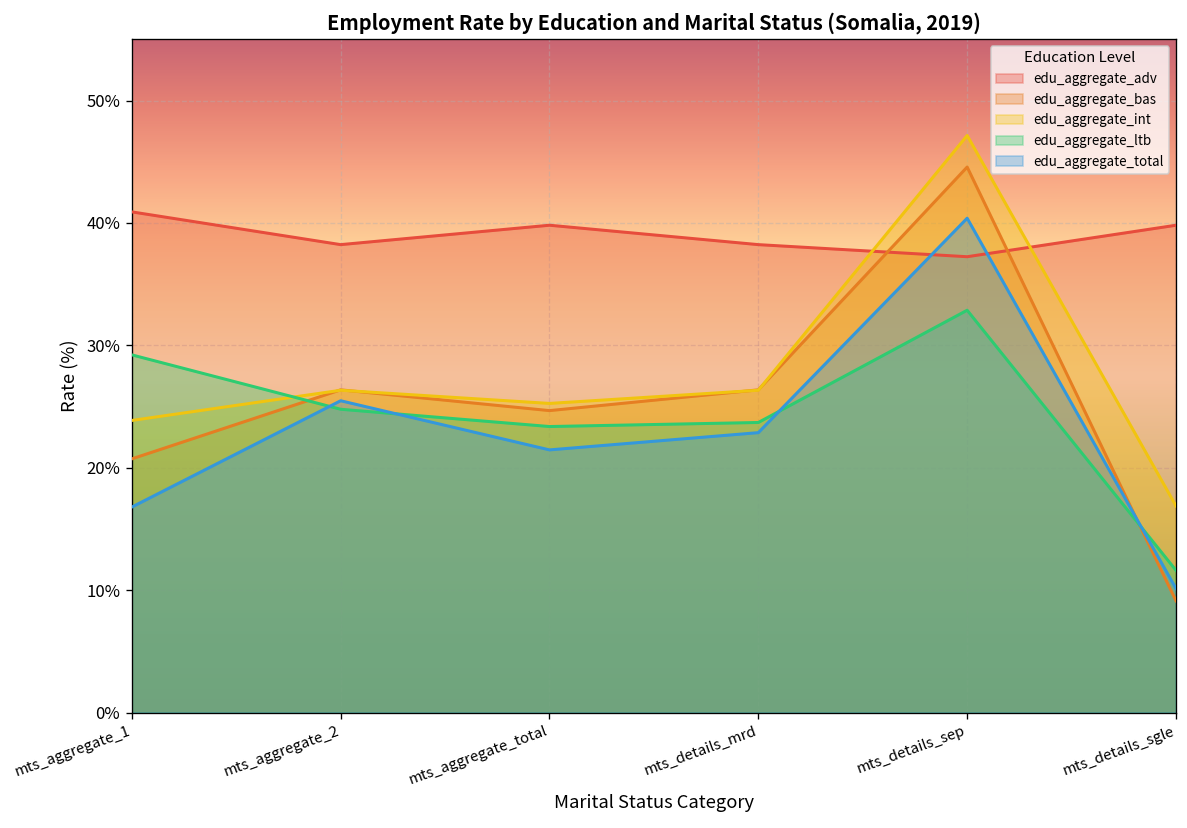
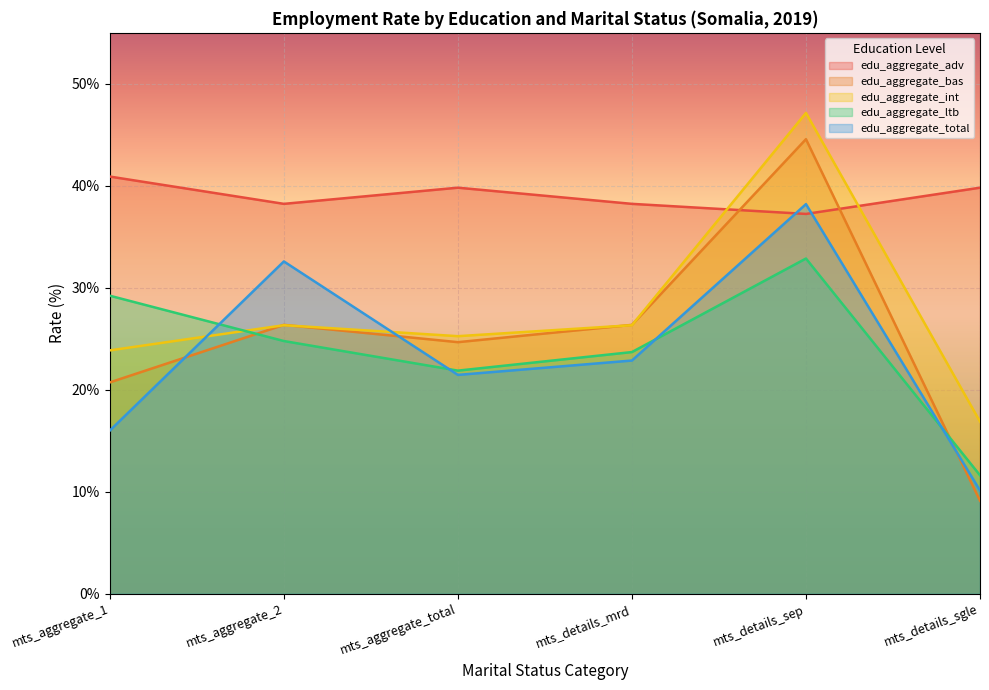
  {
    "edu_aggregate_ltb": {
      "mts_aggregate_1": "29.2%",
      "mts_aggregate_2": "24.8%",
-     "mts_aggregate_total": "23.4%",
+     "mts_aggregate_total": "21.9%",
      "mts_details_mrd": "23.7%",
      "mts_details_sep": "32.9%",
      "mts_details_sgle": "11.6%"
    },
    "edu_aggregate_total": {
-     "mts_aggregate_1": "16.8%",
-     "mts_aggregate_2": "25.5%",
+     "mts_aggregate_1": "16.0%",
+     "mts_aggregate_2": "32.6%",
      "mts_aggregate_total": "21.5%",
      "mts_details_mrd": "22.9%",
-     "mts_details_sep": "40.4%",
+     "mts_details_sep": "38.2%",
      "mts_details_sgle": "10.1%"
    }
  }
